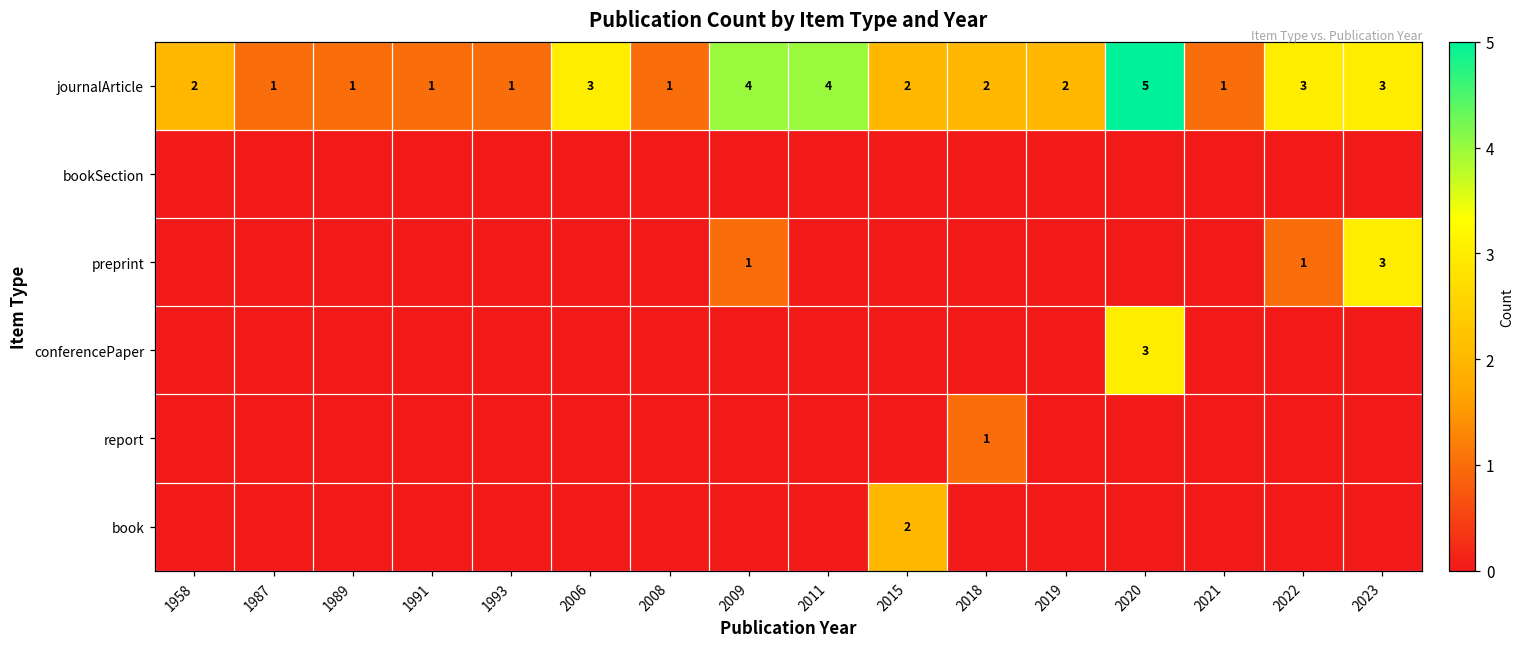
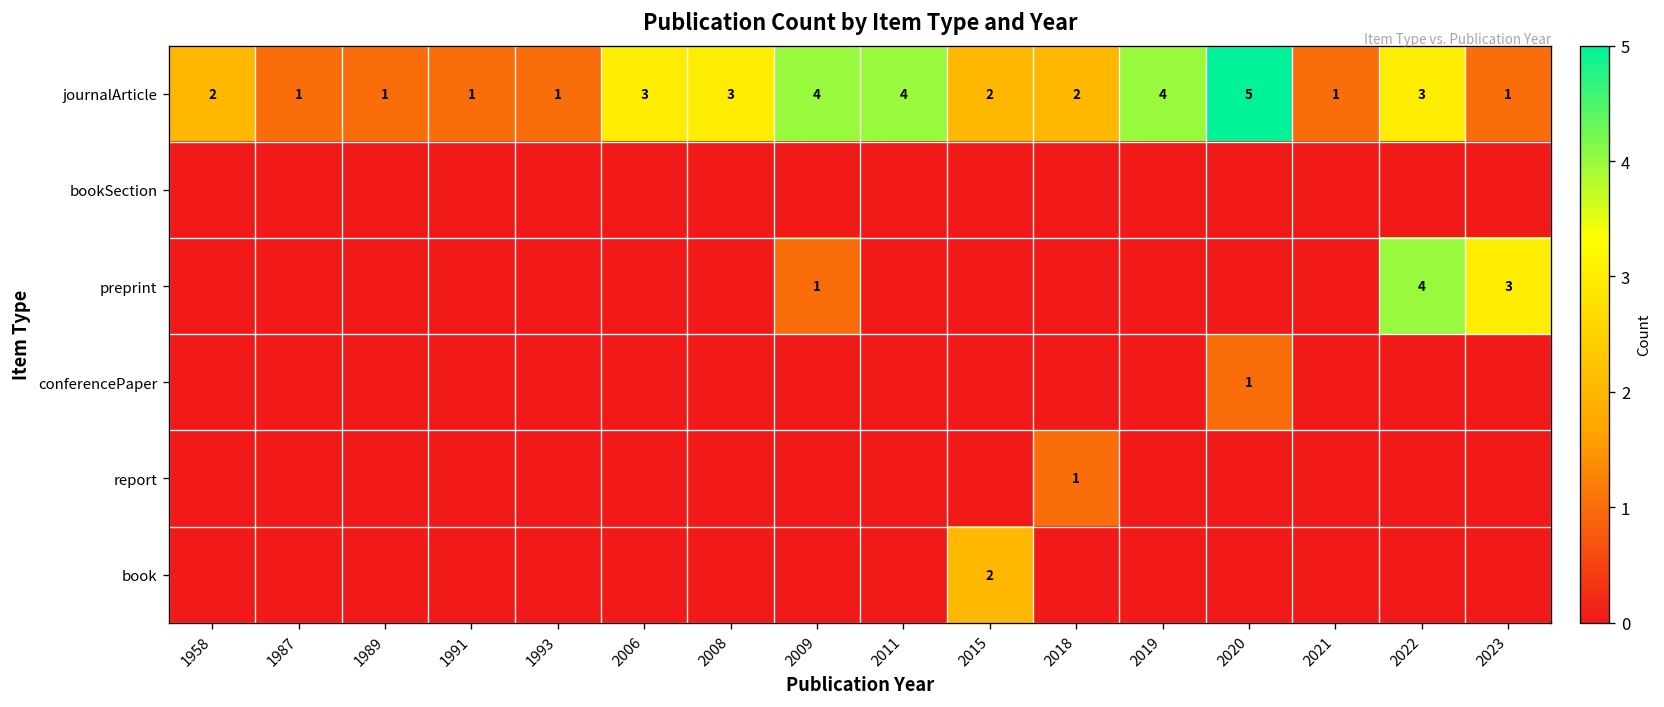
  {
    "journalArticle": {
      "1958": 2,
      "1987": 1,
      "1989": 1,
      "1991": 1,
      "1993": 1,
      "2006": 3,
-     "2008": 1,
+     "2008": 3,
      "2009": 4,
      "2011": 4,
      "2015": 2,
      "2018": 2,
-     "2019": 2,
+     "2019": 4,
      "2020": 5,
      "2021": 1,
      "2022": 3,
-     "2023": 3
+     "2023": 1
    },
    "preprint": {
      "2009": 1,
-     "2022": 1,
+     "2022": 4,
      "2023": 3
    },
    "conferencePaper": {
-     "2020": 3
+     "2020": 1
    },
    "report": {
      "2018": 1
    },
    "book": {
      "2015": 2
    }
  }
